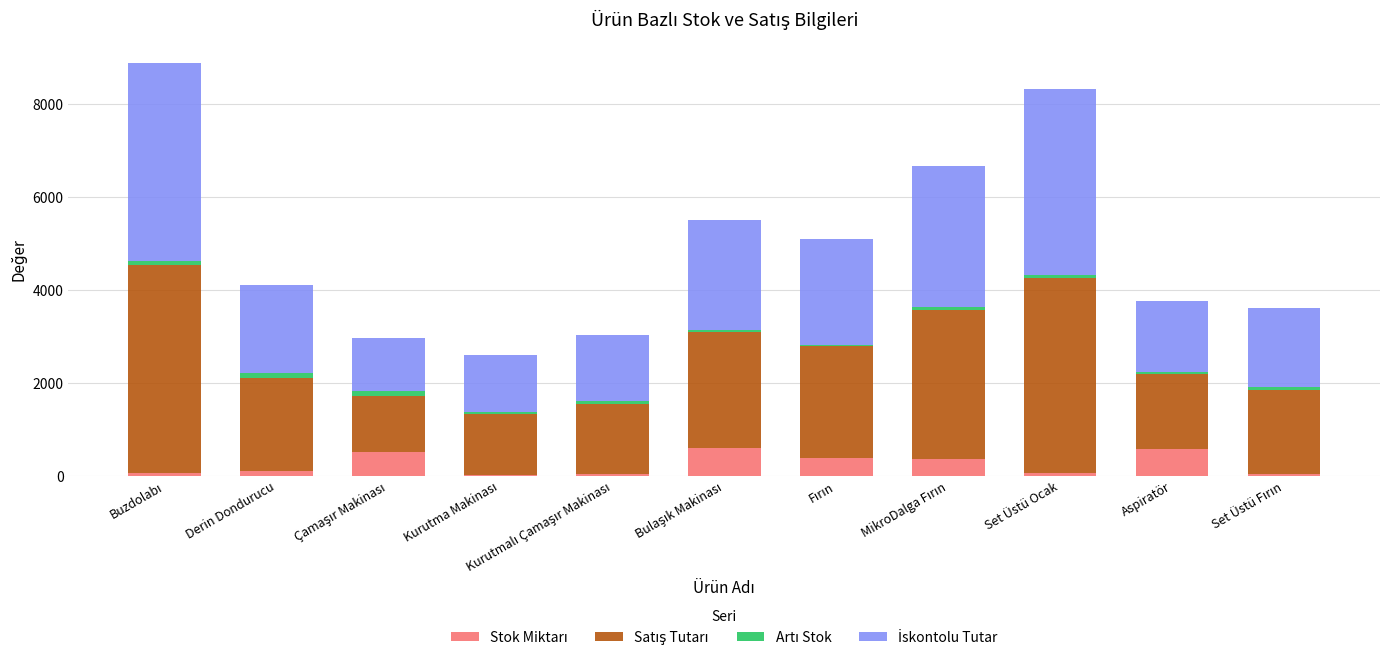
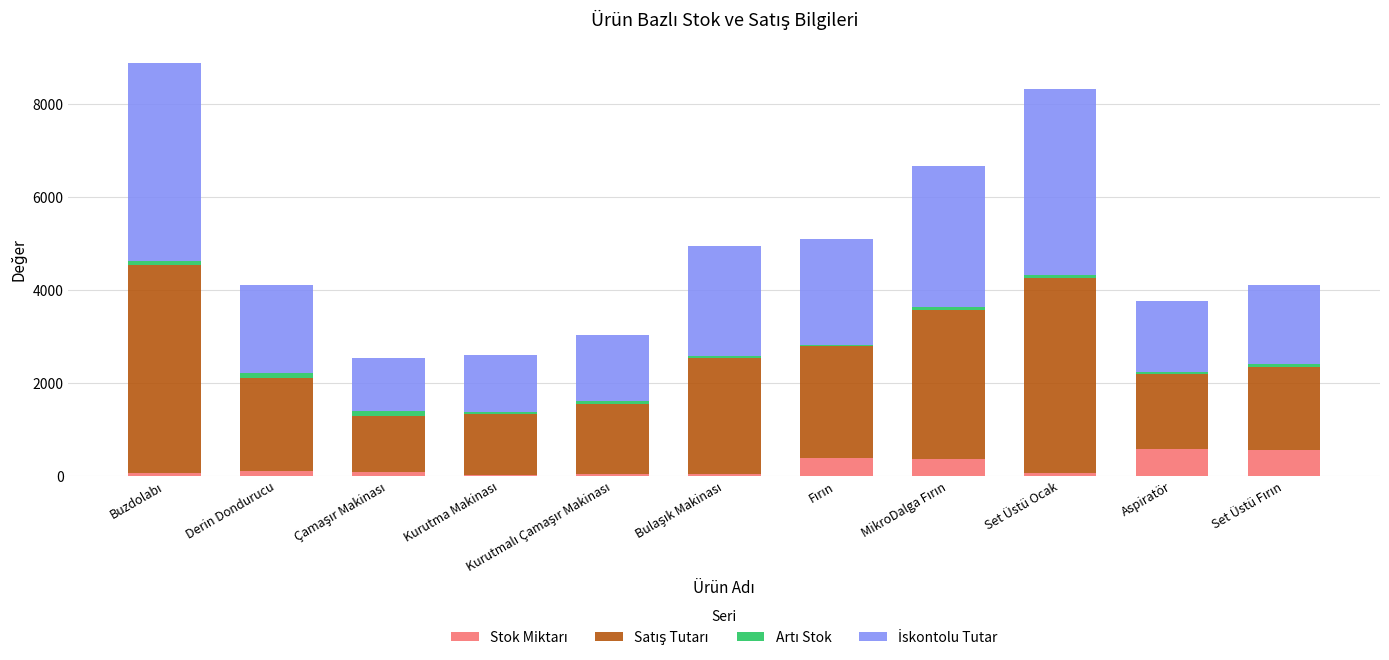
  {
    "Stok Miktarı": {
      "Derin Dondurucu": 100,
-     "Çamaşır Makinası": 500,
-     "Bulaşık Makinası": 600,
+     "Çamaşır Makinası": 100,
+     "Bulaşık Makinası": 0,
      "Fırın": 400,
      "MikroDalga Fırın": 400,
      "Set Üstü Ocak": 100,
      "Aspiratör": 600,
-     "Set Üstü Fırın": 0
+     "Set Üstü Fırın": 500
    },
    "Satış Tutarı": {
      "Buzdolabı": 4500,
      "Derin Dondurucu": 2000,
      "Çamaşır Makinası": 1200,
      "Kurutma Makinası": 1300,
      "Kurutmalı Çamaşır Makinası": 1500,
      "Bulaşık Makinası": 2500,
      "Fırın": 2400,
      "MikroDalga Fırın": 3200,
      "Set Üstü Ocak": 4200,
      "Aspiratör": 1600,
      "Set Üstü Fırın": 1800
    },
    "Artı Stok": {
      "Buzdolabı": 100,
      "Derin Dondurucu": 100,
      "Çamaşır Makinası": 100,
      "Kurutmalı Çamaşır Makinası": 100,
      "MikroDalga Fırın": 100,
      "Set Üstü Ocak": 100,
      "Set Üstü Fırın": 100
    },
    "İskontolu Tutar": {
      "Buzdolabı": 4300,
      "Derin Dondurucu": 1900,
      "Çamaşır Makinası": 1100,
      "Kurutma Makinası": 1200,
      "Kurutmalı Çamaşır Makinası": 1400,
      "Bulaşık Makinası": 2400,
      "Fırın": 2300,
      "MikroDalga Fırın": 3000,
      "Set Üstü Ocak": 4000,
      "Aspiratör": 1500,
      "Set Üstü Fırın": 1700
    }
  }
